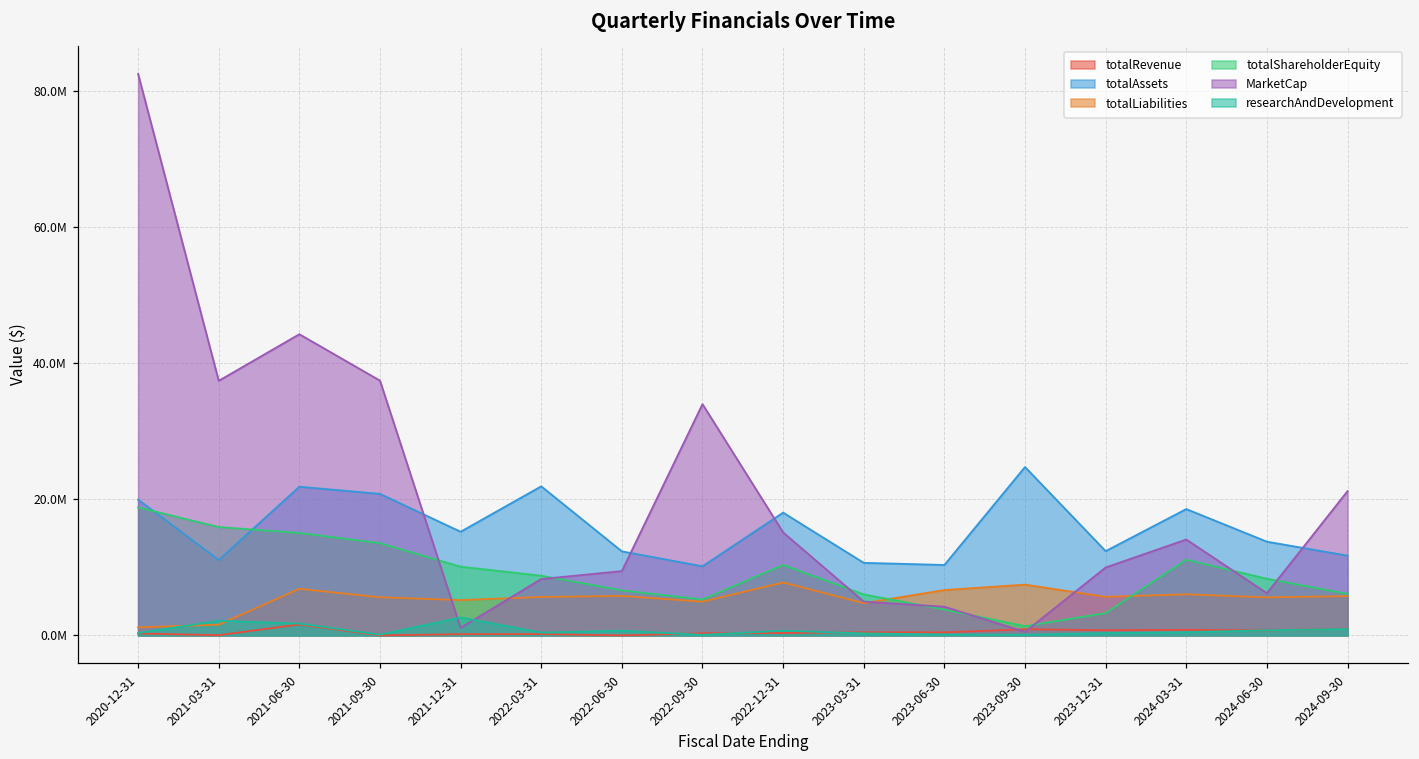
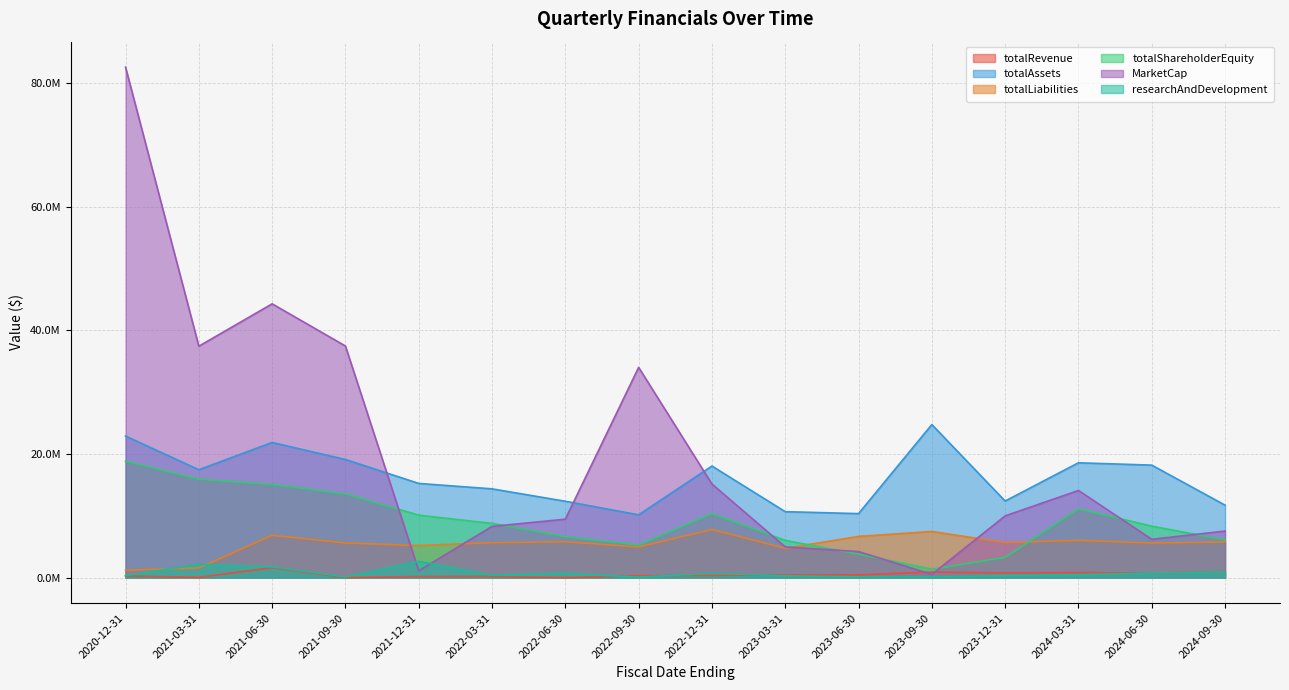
  {
    "totalAssets": {
-     "2020-12-31": 20000000,
-     "2021-03-31": 11000000,
+     "2020-12-31": 23000000,
+     "2021-03-31": 17000000,
      "2021-06-30": 22000000,
-     "2021-09-30": 21000000,
+     "2021-09-30": 19000000,
      "2021-12-31": 15000000,
-     "2022-03-31": 22000000,
+     "2022-03-31": 14000000,
      "2022-06-30": 12000000,
      "2022-09-30": 10000000,
      "2022-12-31": 18000000,
      "2023-03-31": 11000000,
      "2023-06-30": 10000000,
      "2023-09-30": 25000000,
      "2023-12-31": 12000000,
      "2024-03-31": 19000000,
-     "2024-06-30": 14000000,
+     "2024-06-30": 18000000,
      "2024-09-30": 12000000
    },
    "MarketCap": {
      "2020-12-31": 83000000,
      "2021-03-31": 37000000,
      "2021-06-30": 44000000,
      "2021-09-30": 37000000,
      "2021-12-31": 1000000,
      "2022-03-31": 8000000,
      "2022-06-30": 9000000,
      "2022-09-30": 34000000,
      "2022-12-31": 15000000,
      "2023-06-30": 4000000,
      "2023-12-31": 10000000,
      "2024-03-31": 14000000,
      "2024-06-30": 6000000,
-     "2024-09-30": 21000000
+     "2024-09-30": 8000000
    }
  }
